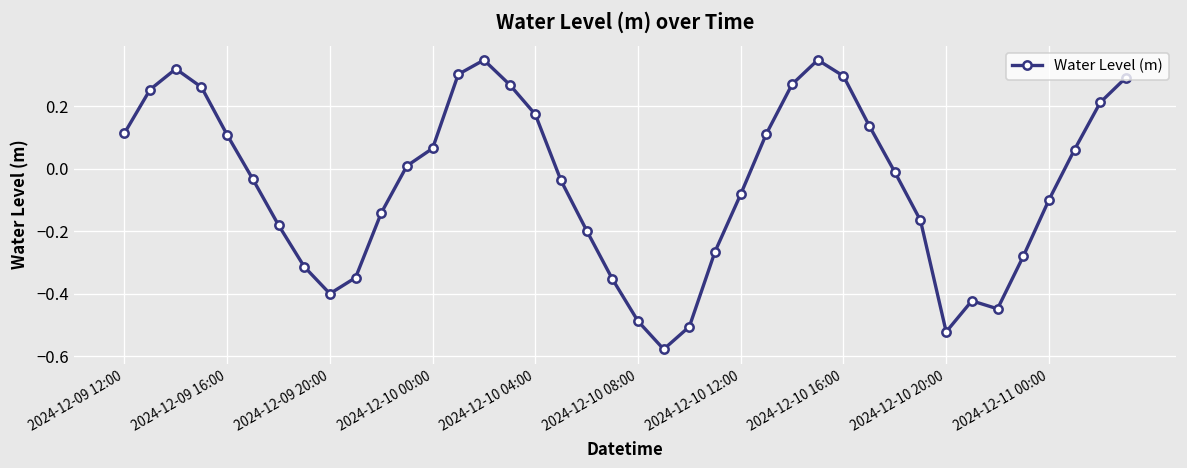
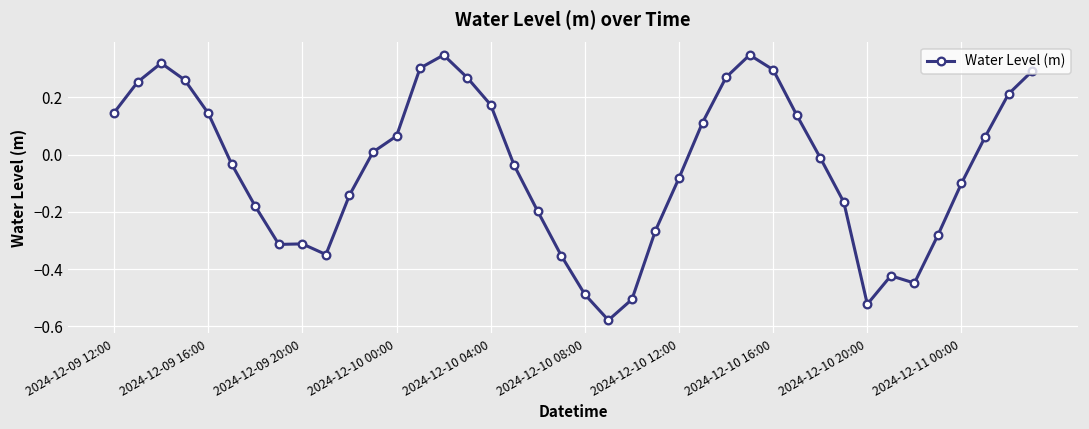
  {
-   "2024-12-09 12:00": 0.11,
-   "2024-12-09 16:00": 0.11,
-   "2024-12-09 20:00": -0.40,
+   "2024-12-09 12:00": 0.15,
+   "2024-12-09 16:00": 0.14,
+   "2024-12-09 20:00": -0.31,
    "2024-12-10 00:00": 0.07,
    "2024-12-10 04:00": 0.17,
    "2024-12-10 08:00": -0.49,
    "2024-12-10 12:00": -0.08,
    "2024-12-10 16:00": 0.30,
    "2024-12-10 20:00": -0.52,
    "2024-12-11 00:00": -0.10
  }
